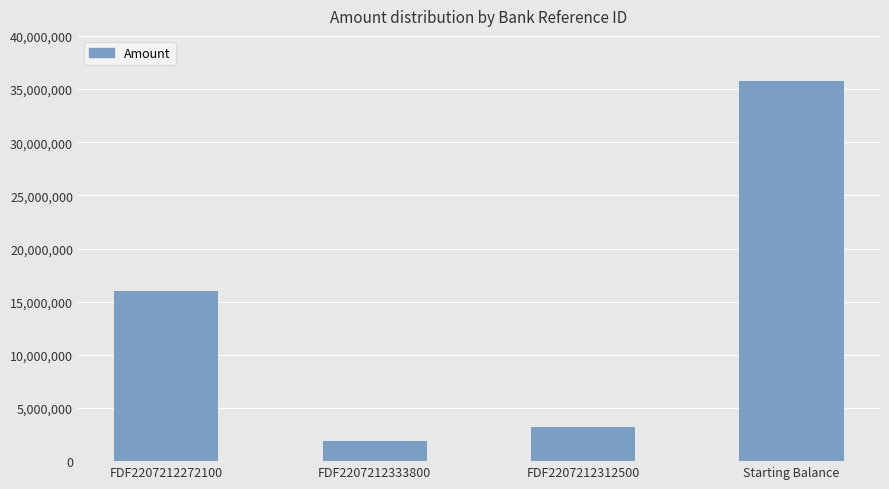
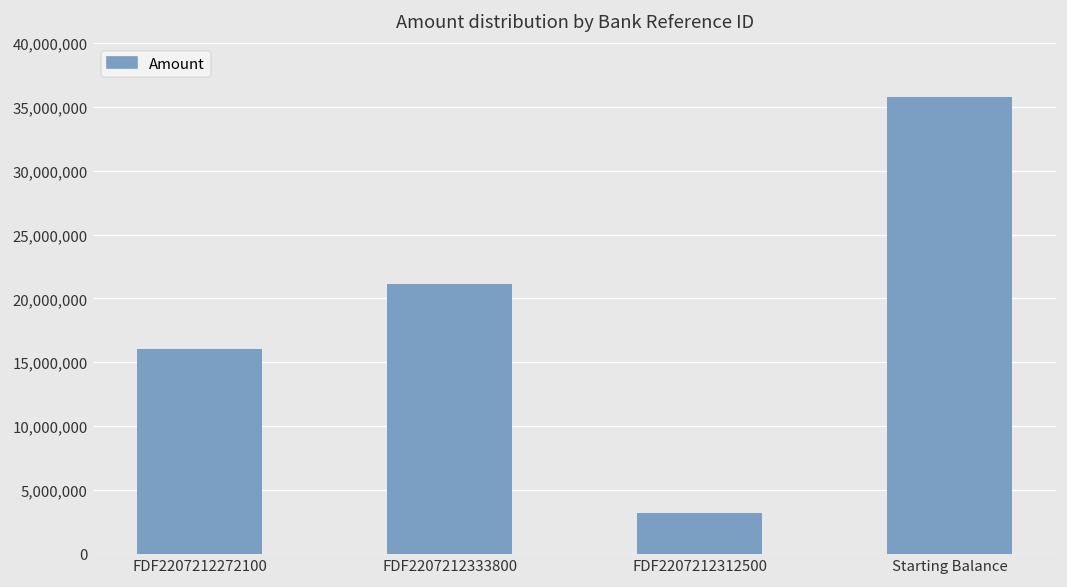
  {
    "FDF2207212272100": "16,000,000",
-   "FDF2207212333800": "1,900,000",
+   "FDF2207212333800": "21,100,000",
    "FDF2207212312500": "3,200,000",
    "Starting Balance": "35,800,000"
  }
